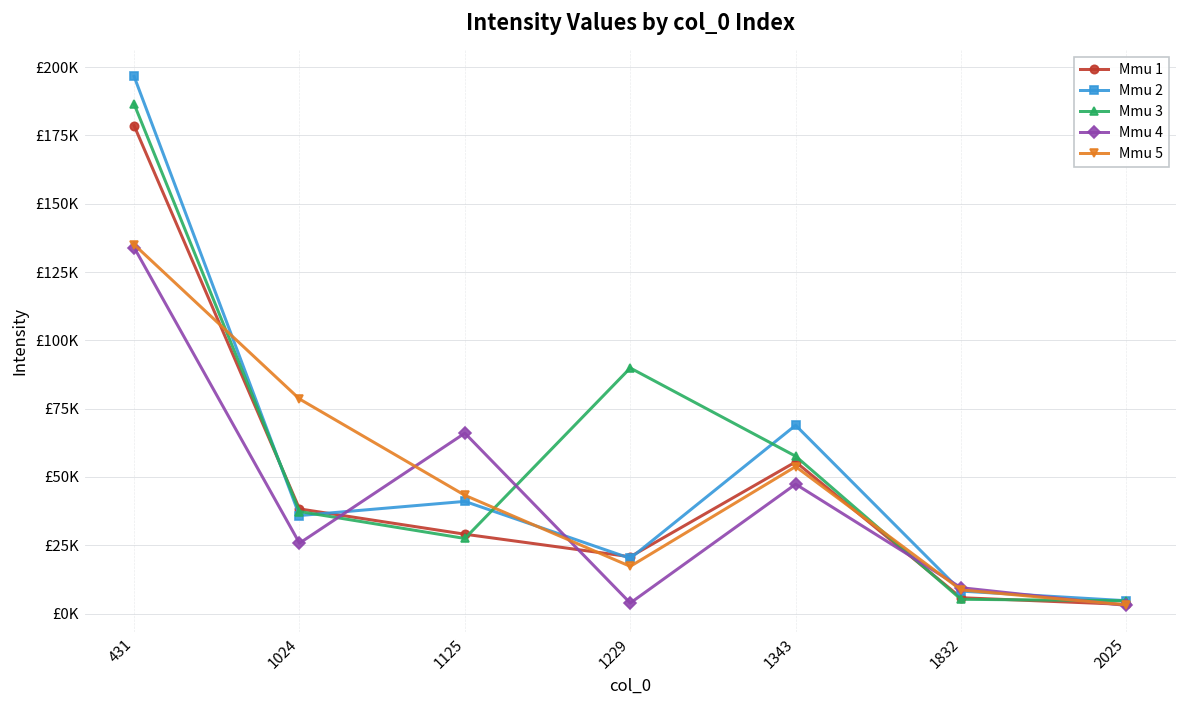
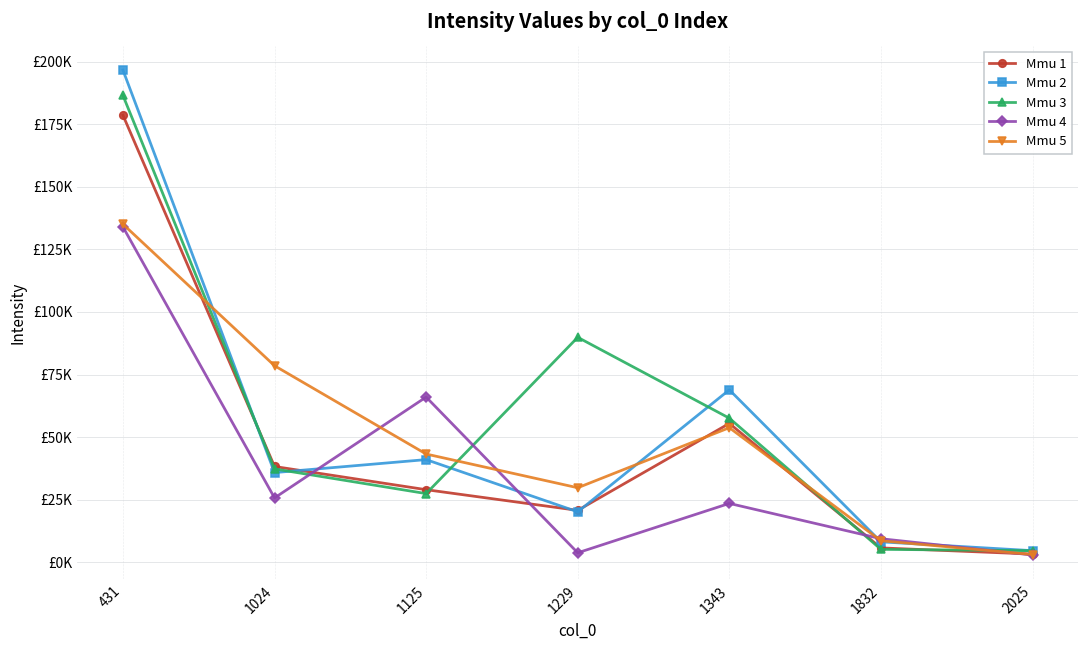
  {
    "Mmu 1": {
      "431": "£179000",
      "1125": "£29000",
      "1343": "£55000"
    },
    "Mmu 2": {
      "431": "£197000",
      "1024": "£36000",
      "1125": "£41000",
      "1343": "£69000"
    },
    "Mmu 3": {
      "431": "£187000",
      "1125": "£27000",
      "1229": "£90000",
      "1343": "£58000"
    },
    "Mmu 4": {
      "1024": "£26000",
      "1125": "£66000",
      "1229": "£4000",
-     "1343": "£47000"
+     "1343": "£24000"
    },
    "Mmu 5": {
      "1024": "£79000",
      "1125": "£43000",
-     "1229": "£17000",
+     "1229": "£30000",
      "1343": "£54000"
    }
  }
